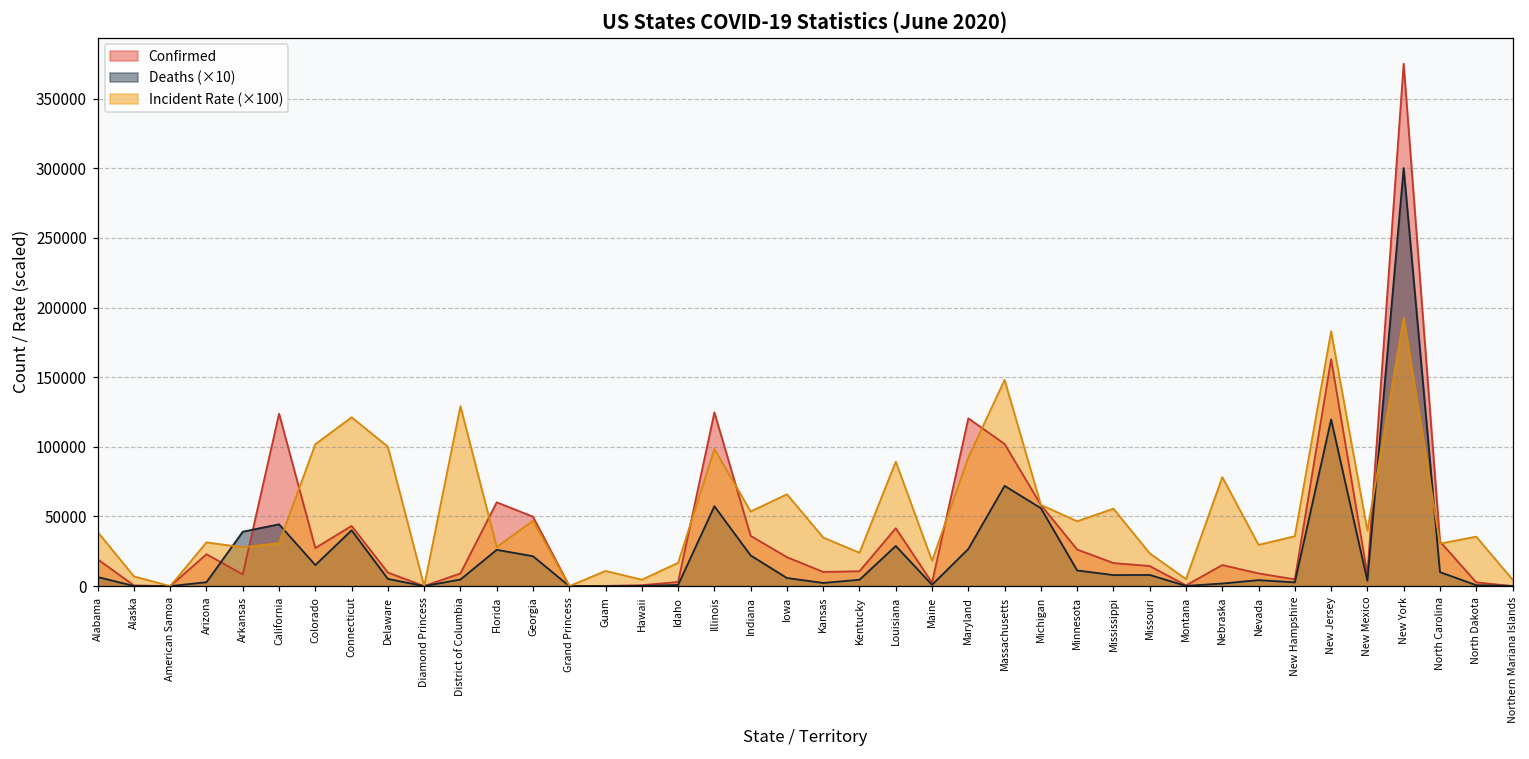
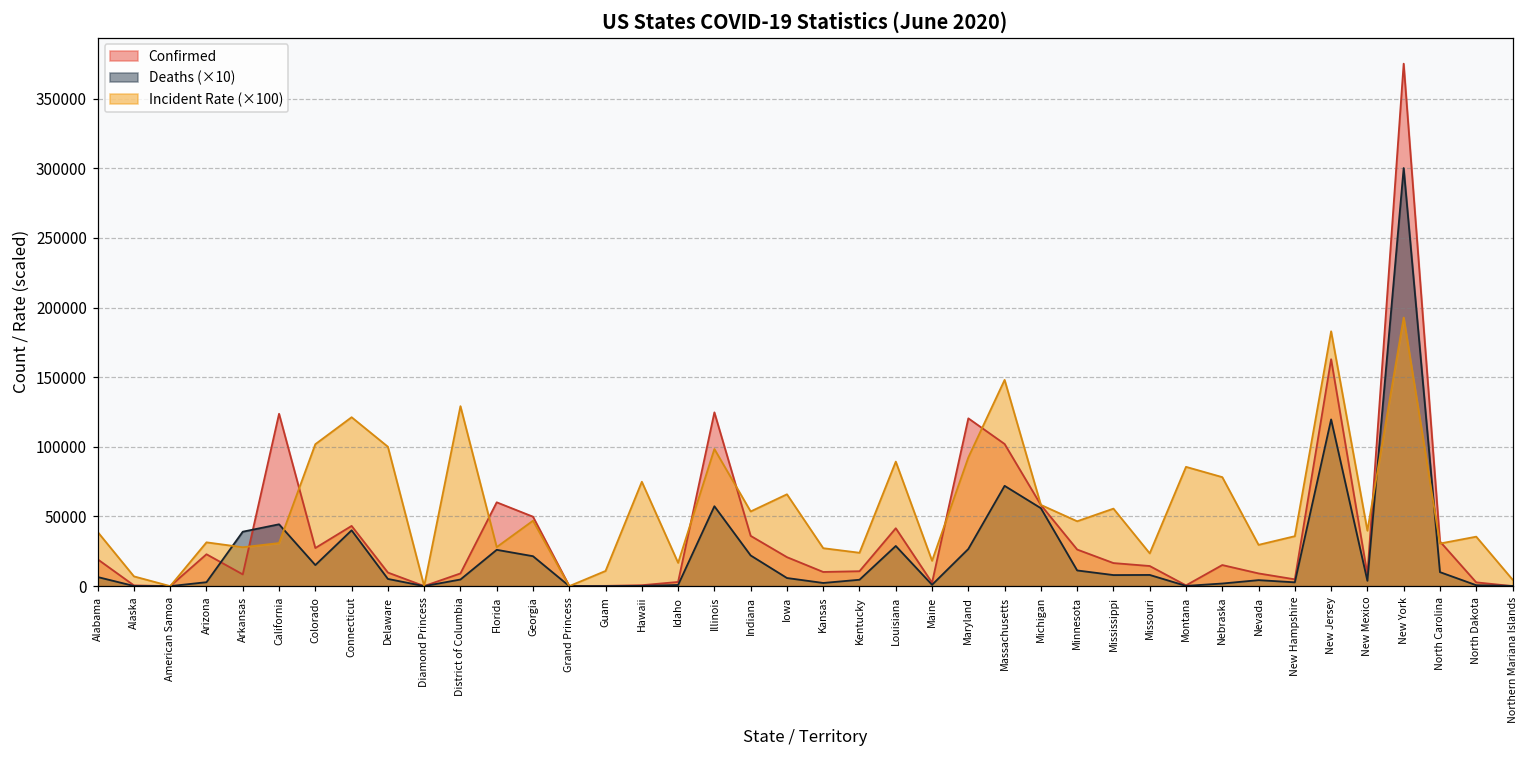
  {
    "Confirmed": {
      "Alabama": 19000,
      "Arizona": 23000,
      "Arkansas": 8000,
      "California": 124000,
      "Colorado": 27000,
      "Connecticut": 43000,
      "Delaware": 10000,
      "District of Columbia": 9000,
      "Florida": 60000,
      "Georgia": 50000,
      "Idaho": 3000,
      "Illinois": 125000,
      "Indiana": 36000,
      "Iowa": 21000,
      "Kansas": 10000,
      "Kentucky": 11000,
      "Louisiana": 42000,
      "Maryland": 120000,
      "Massachusetts": 102000,
      "Minnesota": 26000,
      "Mississippi": 17000,
      "Missouri": 14000,
      "Nebraska": 15000,
      "Nevada": 9000,
      "New Hampshire": 5000,
      "New Jersey": 163000,
      "New Mexico": 8000,
      "New York": 375000,
      "North Dakota": 3000
    },
    "Deaths (×10)": {
      "Alabama": 7000,
      "Arizona": 3000,
      "Arkansas": 39000,
      "California": 44000,
      "Colorado": 15000,
      "Connecticut": 40000,
      "Delaware": 5000,
      "District of Columbia": 5000,
      "Georgia": 21000,
      "Idaho": 1000,
      "Illinois": 57000,
      "Indiana": 22000,
      "Iowa": 6000,
      "Kansas": 2000,
      "Kentucky": 5000,
      "Louisiana": 29000,
      "Maryland": 27000,
      "Massachusetts": 72000,
      "Michigan": 56000,
      "Minnesota": 11000,
      "Mississippi": 8000,
      "Missouri": 8000,
      "Nebraska": 2000,
      "Nevada": 4000,
      "New Hampshire": 3000,
      "New Jersey": 120000,
      "New Mexico": 4000,
      "New York": 300000,
      "North Carolina": 10000,
      "North Dakota": 1000
    },
    "Incident Rate (×100)": {
      "Alabama": 39000,
      "Alaska": 7000,
      "Arizona": 31000,
      "Arkansas": 28000,
      "California": 31000,
      "Colorado": 102000,
      "Connecticut": 121000,
      "Delaware": 100000,
      "District of Columbia": 129000,
      "Georgia": 47000,
      "Guam": 11000,
-     "Hawaii": 5000,
+     "Hawaii": 75000,
      "Idaho": 17000,
      "Illinois": 98000,
      "Indiana": 54000,
      "Iowa": 66000,
-     "Kansas": 35000,
+     "Kansas": 27000,
      "Kentucky": 24000,
      "Louisiana": 89000,
      "Maine": 18000,
      "Maryland": 92000,
      "Massachusetts": 148000,
      "Minnesota": 47000,
      "Mississippi": 56000,
      "Missouri": 24000,
-     "Montana": 5000,
+     "Montana": 86000,
      "Nebraska": 78000,
      "Nevada": 30000,
      "New Hampshire": 36000,
      "New Jersey": 183000,
      "New Mexico": 40000,
      "New York": 193000,
      "North Dakota": 36000,
      "Northern Mariana Islands": 5000
    }
  }
